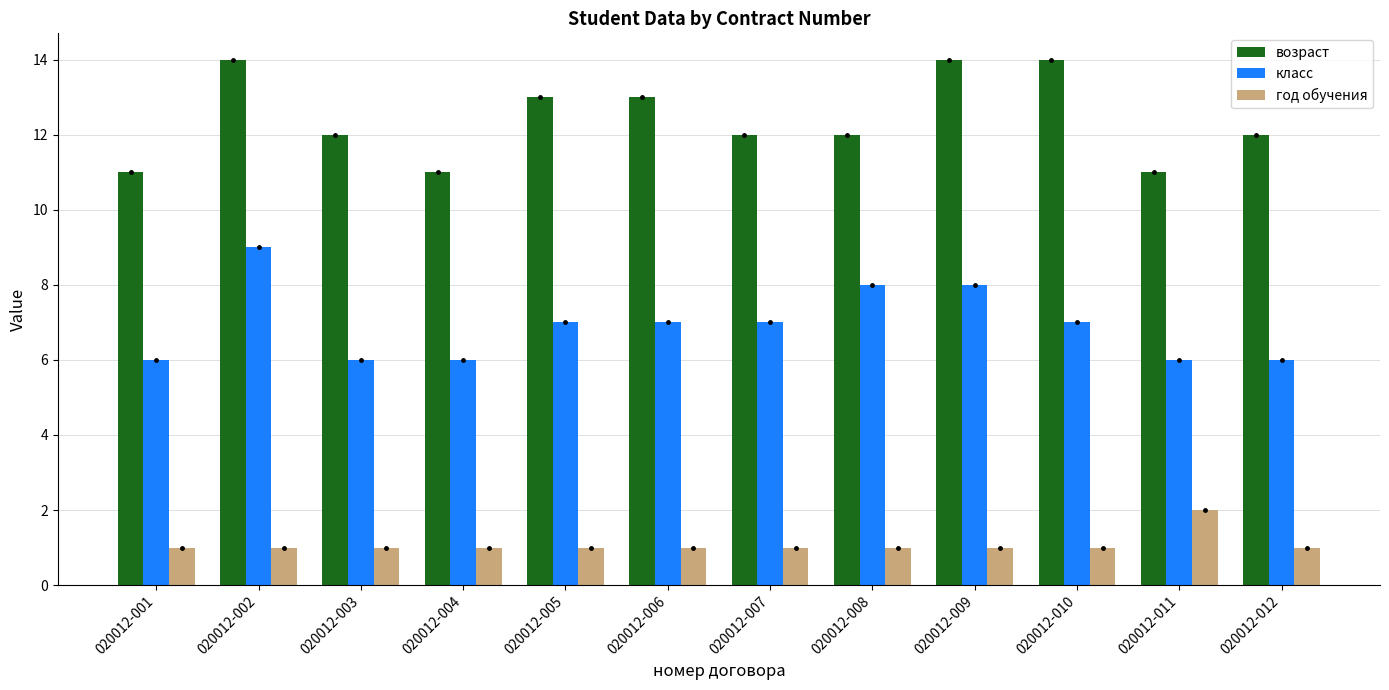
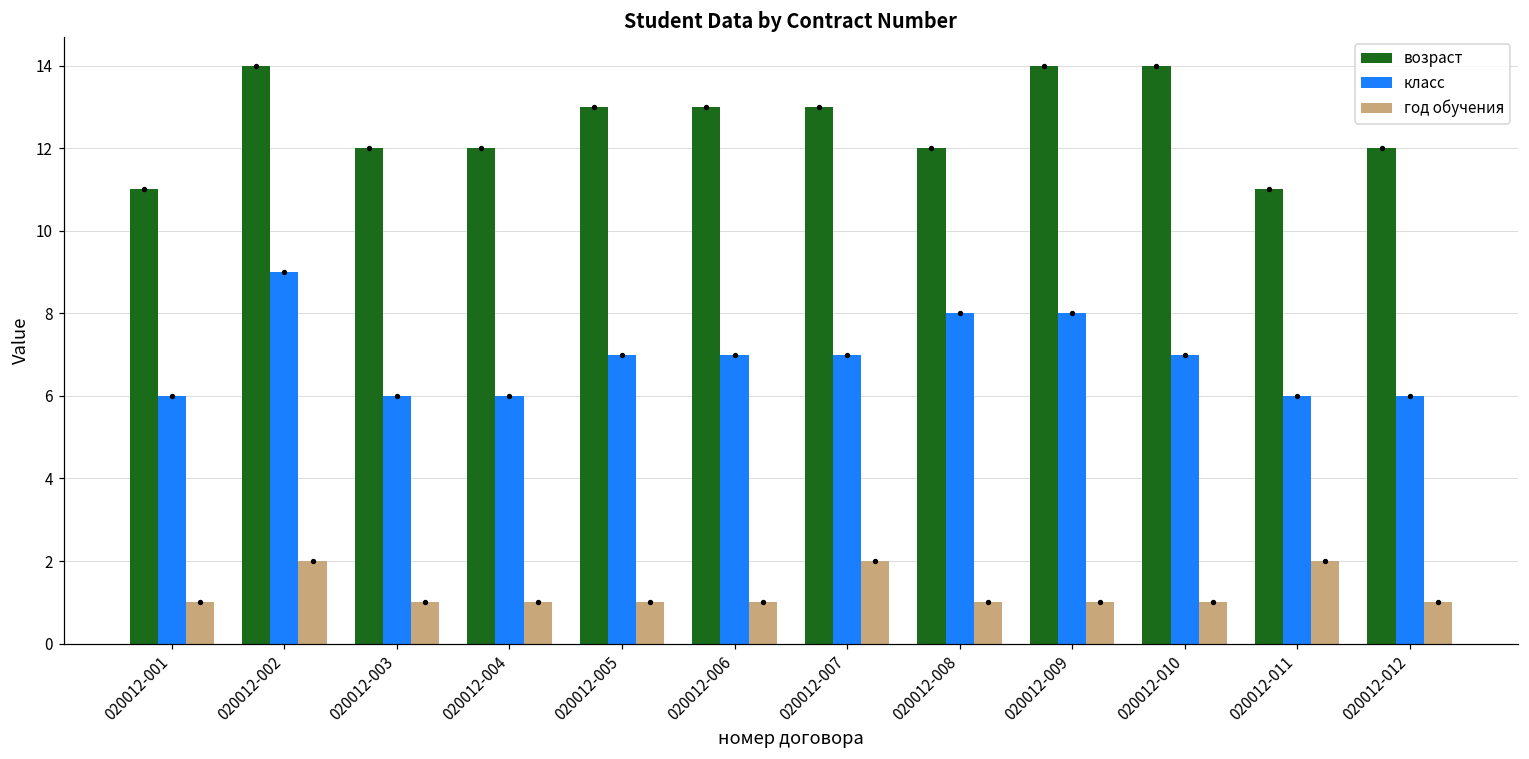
  {
    "возраст": {
      "020012-001": 11,
      "020012-002": 14,
      "020012-003": 12,
-     "020012-004": 11,
+     "020012-004": 12,
      "020012-005": 13,
      "020012-006": 13,
-     "020012-007": 12,
+     "020012-007": 13,
      "020012-008": 12,
      "020012-009": 14,
      "020012-010": 14,
      "020012-011": 11,
      "020012-012": 12
    },
    "класс": {
      "020012-001": 6,
      "020012-002": 9,
      "020012-003": 6,
      "020012-004": 6,
      "020012-005": 7,
      "020012-006": 7,
      "020012-007": 7,
      "020012-008": 8,
      "020012-009": 8,
      "020012-010": 7,
      "020012-011": 6,
      "020012-012": 6
    },
    "год обучения": {
      "020012-001": 1,
-     "020012-002": 1,
+     "020012-002": 2,
      "020012-003": 1,
      "020012-004": 1,
      "020012-005": 1,
      "020012-006": 1,
-     "020012-007": 1,
+     "020012-007": 2,
      "020012-008": 1,
      "020012-009": 1,
      "020012-010": 1,
      "020012-011": 2,
      "020012-012": 1
    }
  }
